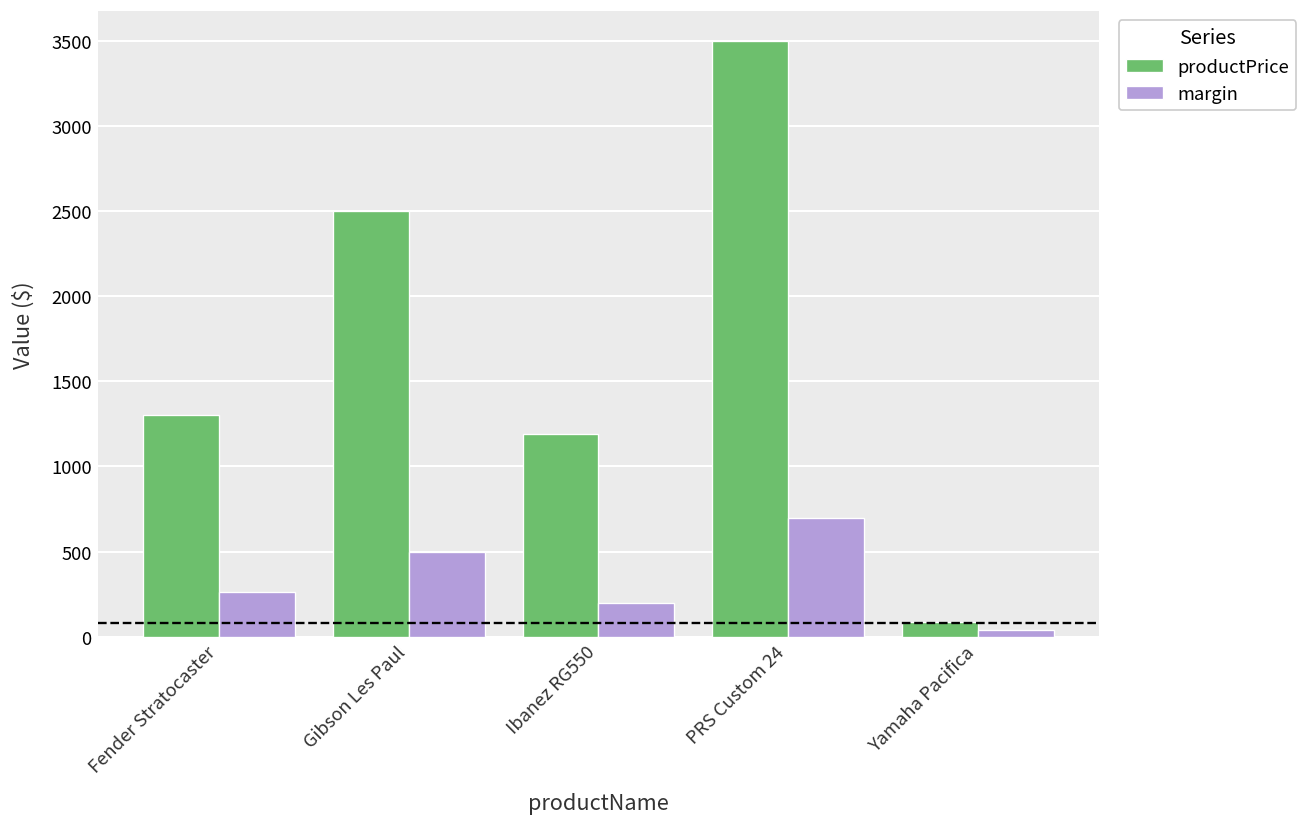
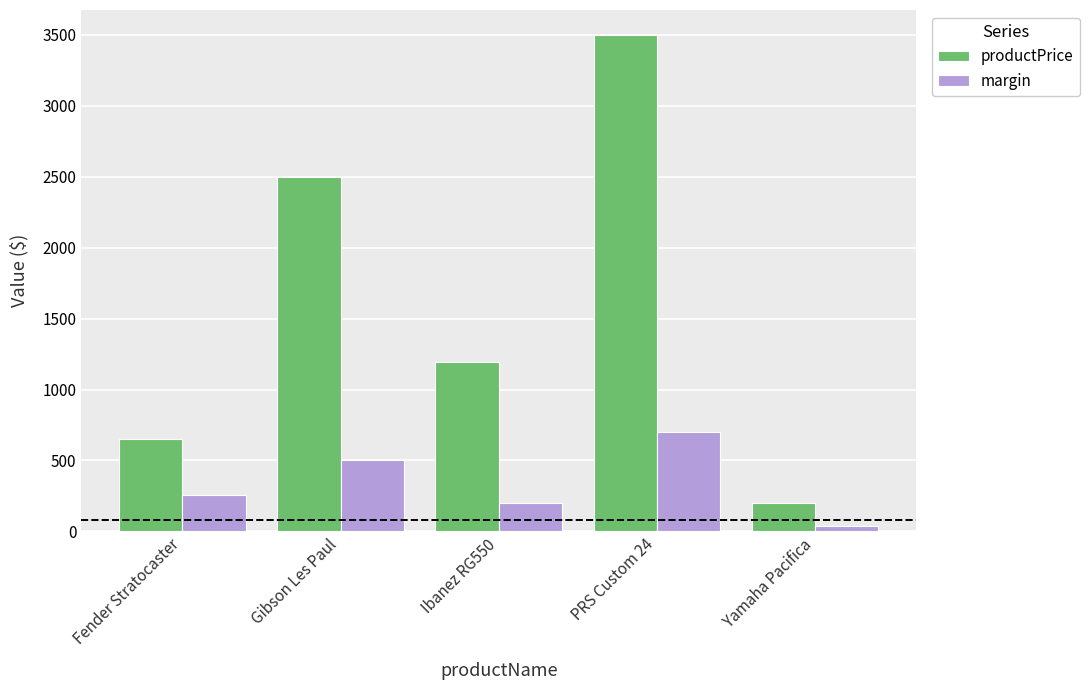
  {
    "productPrice": {
-     "Fender Stratocaster": 1300,
+     "Fender Stratocaster": 650,
      "Gibson Les Paul": 2500,
      "Ibanez RG550": 1190,
      "PRS Custom 24": 3500,
-     "Yamaha Pacifica": 80
+     "Yamaha Pacifica": 200
    },
    "margin": {
      "Fender Stratocaster": 260,
      "Gibson Les Paul": 500,
      "Ibanez RG550": 200,
      "PRS Custom 24": 700,
      "Yamaha Pacifica": 40
    }
  }
